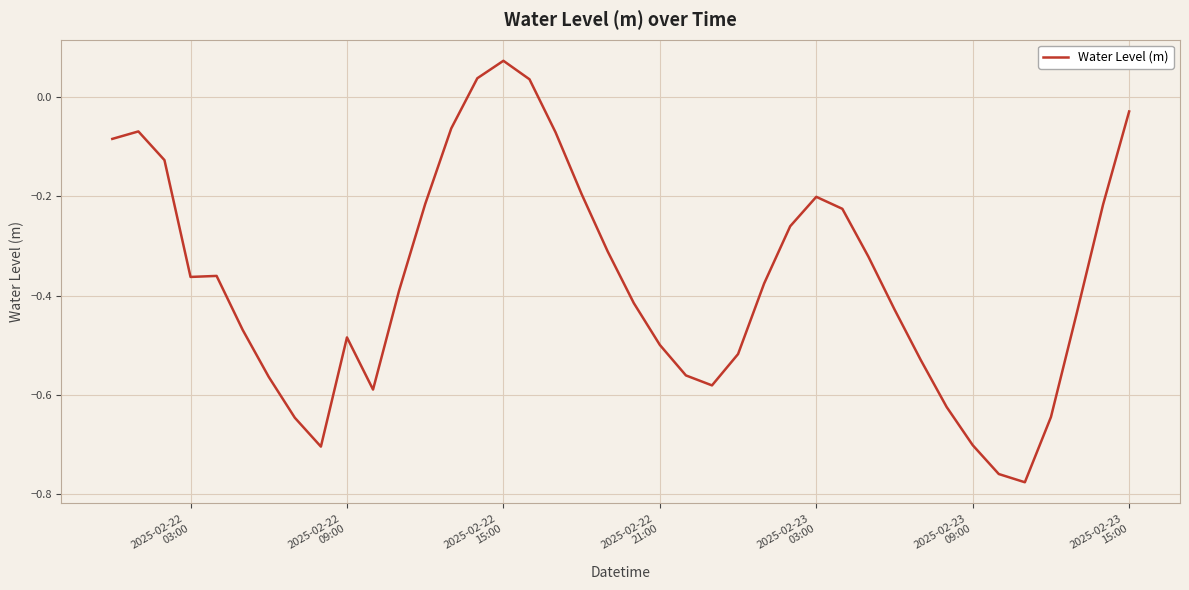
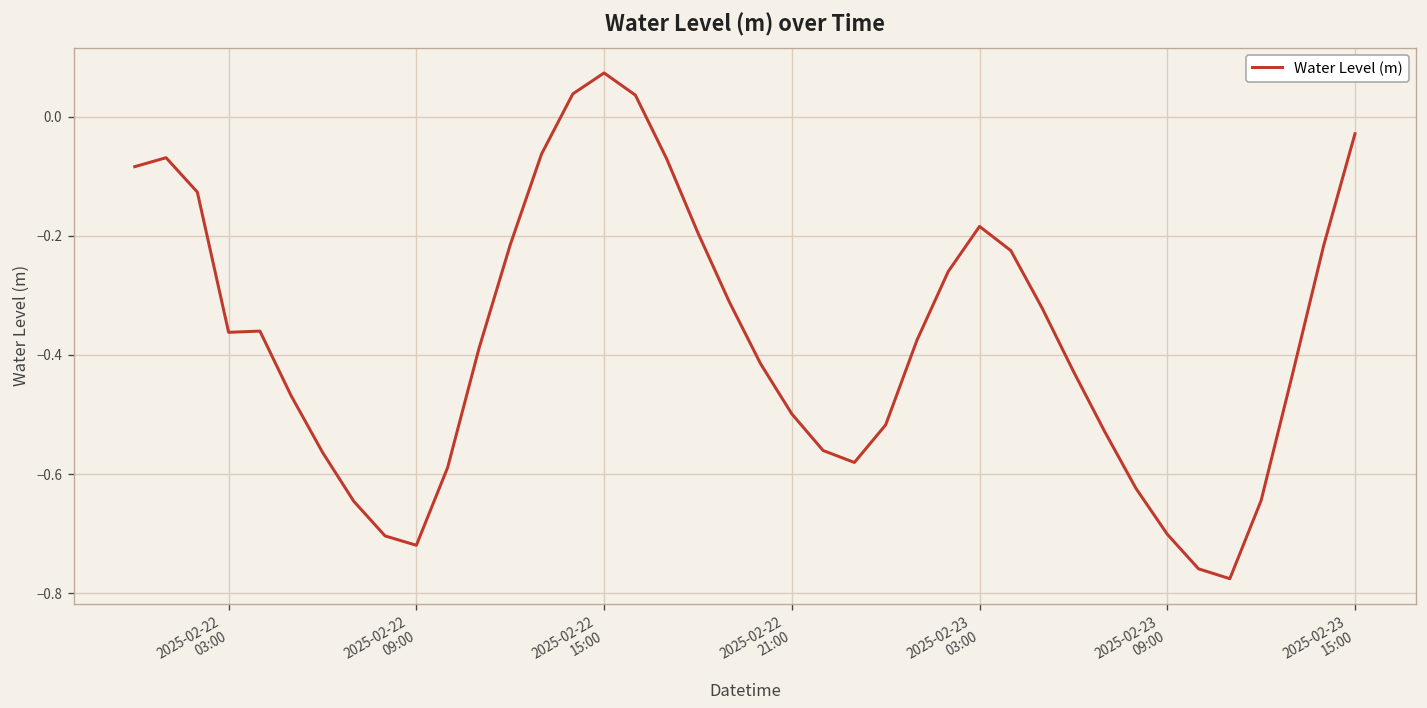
  {
    "2025-02-22 03:00": -0.36,
-   "2025-02-22 09:00": -0.48,
+   "2025-02-22 09:00": -0.72,
    "2025-02-22 15:00": 0.07,
    "2025-02-22 21:00": -0.50,
-   "2025-02-23 03:00": -0.20,
+   "2025-02-23 03:00": -0.18,
    "2025-02-23 09:00": -0.70,
    "2025-02-23 15:00": -0.03
  }
